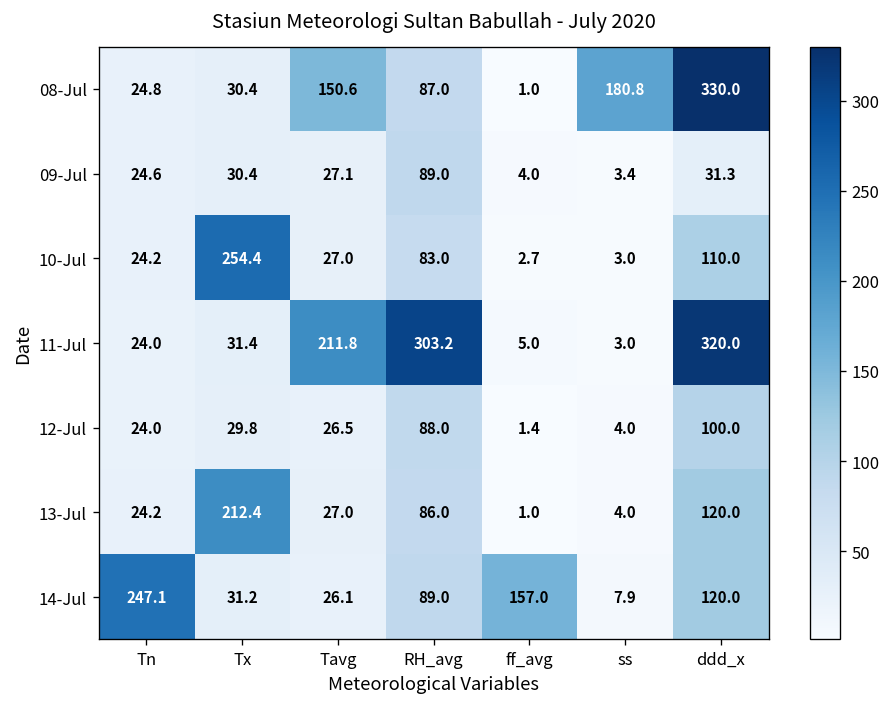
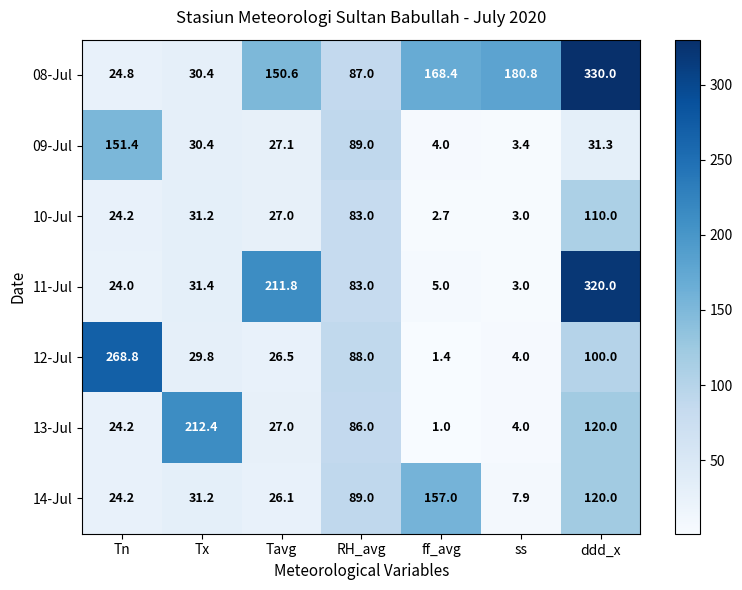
  {
    "08-Jul": {
      "Tn": 24.8,
      "Tx": 30.4,
      "Tavg": 150.6,
      "RH_avg": 87.0,
-     "ff_avg": 1.0,
+     "ff_avg": 168.4,
      "ss": 180.8,
      "ddd_x": 330.0
    },
    "09-Jul": {
-     "Tn": 24.6,
+     "Tn": 151.4,
      "Tx": 30.4,
      "Tavg": 27.1,
      "RH_avg": 89.0,
      "ff_avg": 4.0,
      "ss": 3.4,
      "ddd_x": 31.3
    },
    "10-Jul": {
      "Tn": 24.2,
-     "Tx": 254.4,
+     "Tx": 31.2,
      "Tavg": 27.0,
      "RH_avg": 83.0,
      "ff_avg": 2.7,
      "ss": 3.0,
      "ddd_x": 110.0
    },
    "11-Jul": {
      "Tn": 24.0,
      "Tx": 31.4,
      "Tavg": 211.8,
-     "RH_avg": 303.2,
+     "RH_avg": 83.0,
      "ff_avg": 5.0,
      "ss": 3.0,
      "ddd_x": 320.0
    },
    "12-Jul": {
-     "Tn": 24.0,
+     "Tn": 268.8,
      "Tx": 29.8,
      "Tavg": 26.5,
      "RH_avg": 88.0,
      "ff_avg": 1.4,
      "ss": 4.0,
      "ddd_x": 100.0
    },
    "13-Jul": {
      "Tn": 24.2,
      "Tx": 212.4,
      "Tavg": 27.0,
      "RH_avg": 86.0,
      "ff_avg": 1.0,
      "ss": 4.0,
      "ddd_x": 120.0
    },
    "14-Jul": {
-     "Tn": 247.1,
+     "Tn": 24.2,
      "Tx": 31.2,
      "Tavg": 26.1,
      "RH_avg": 89.0,
      "ff_avg": 157.0,
      "ss": 7.9,
      "ddd_x": 120.0
    }
  }
